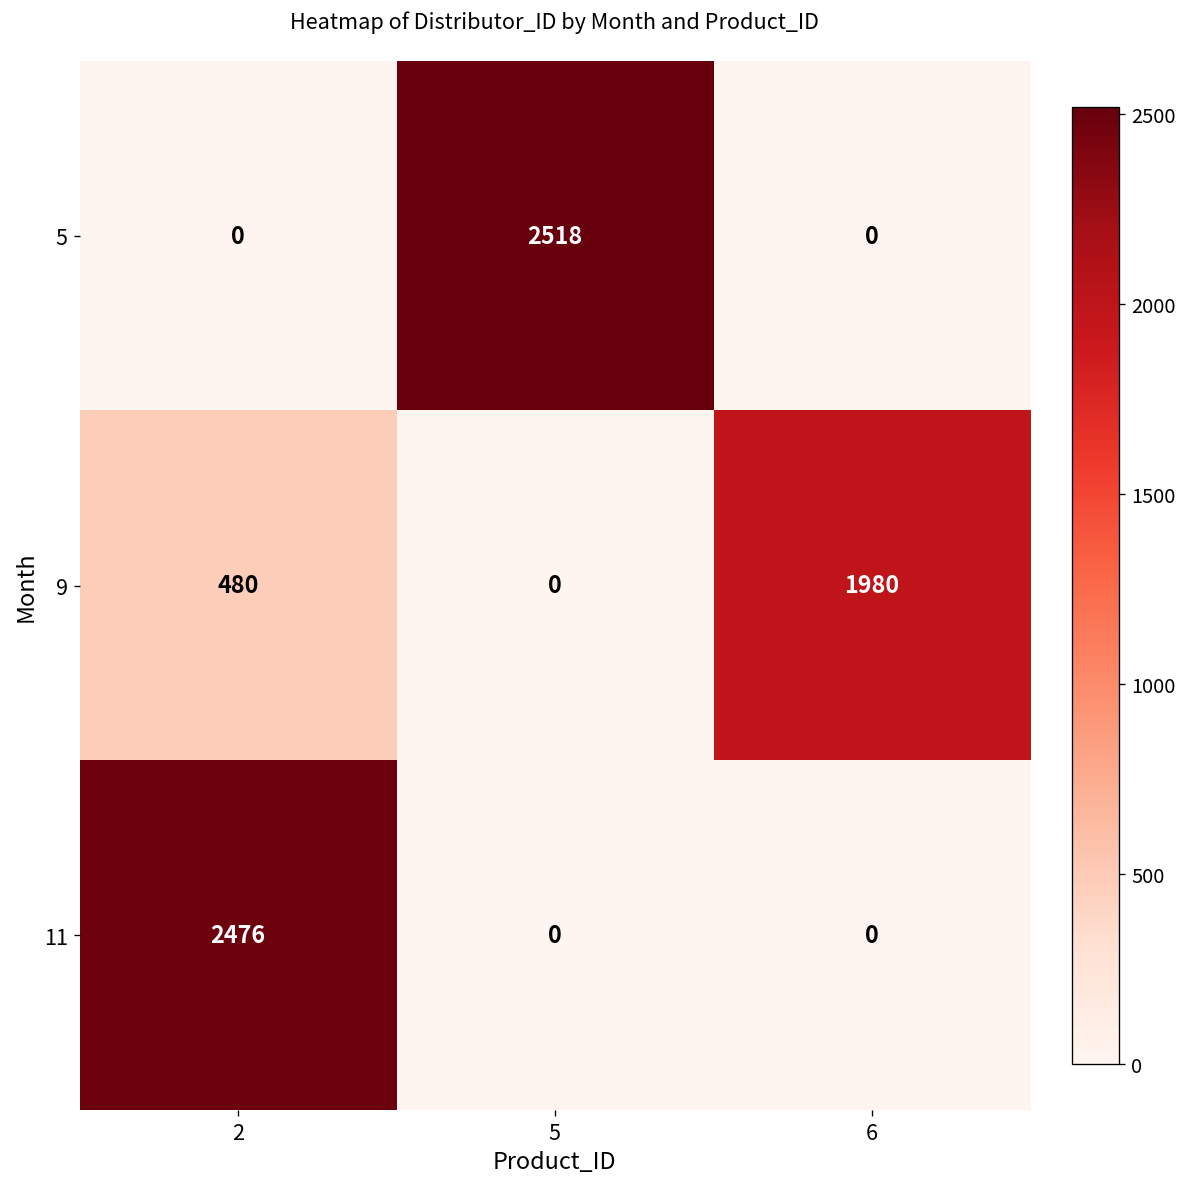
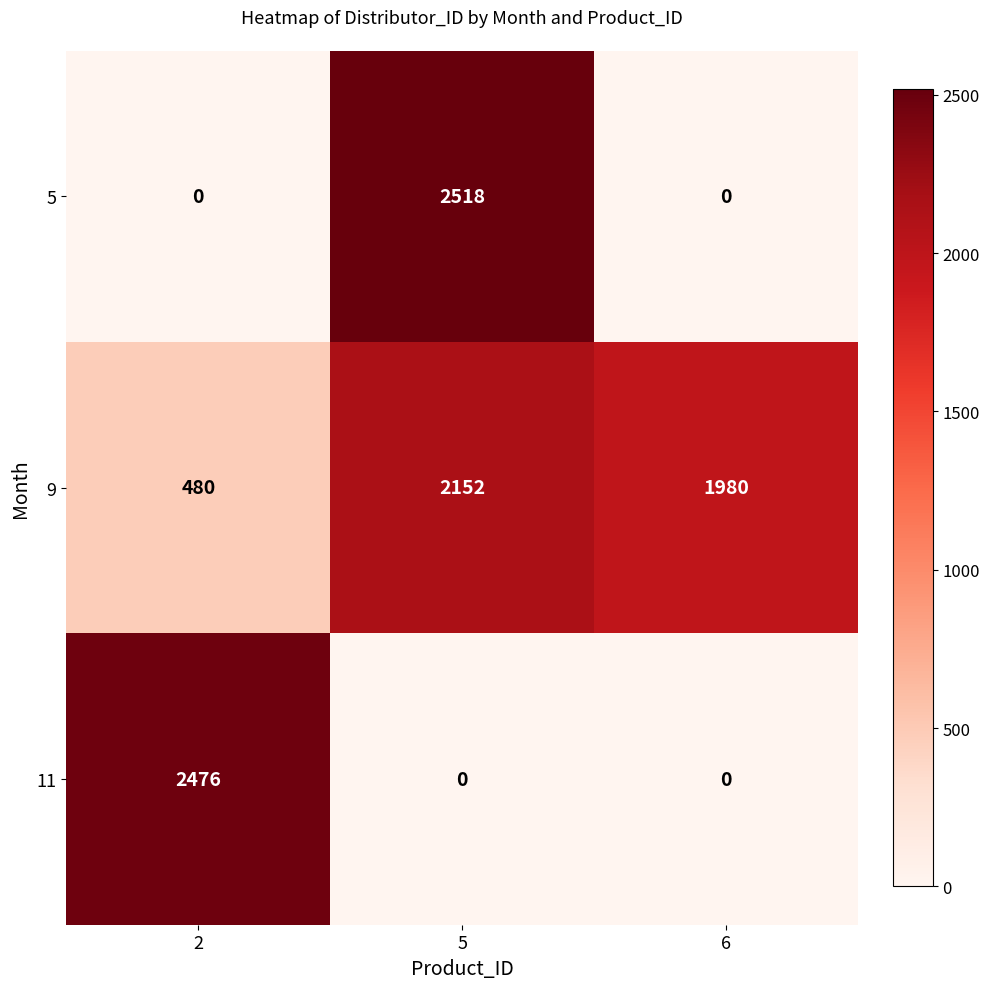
  {
    "5": {
      "2": 0,
      "5": 2518,
      "6": 0
    },
    "9": {
      "2": 480,
-     "5": 0,
+     "5": 2152,
      "6": 1980
    },
    "11": {
      "2": 2476,
      "5": 0,
      "6": 0
    }
  }
